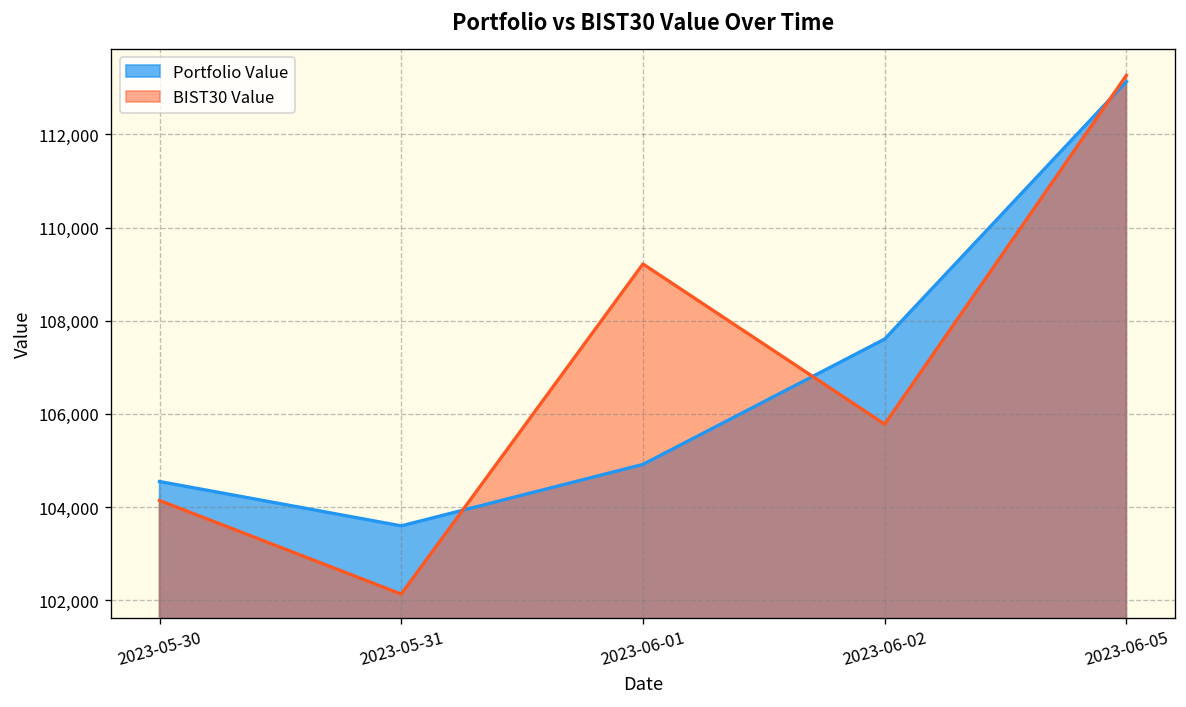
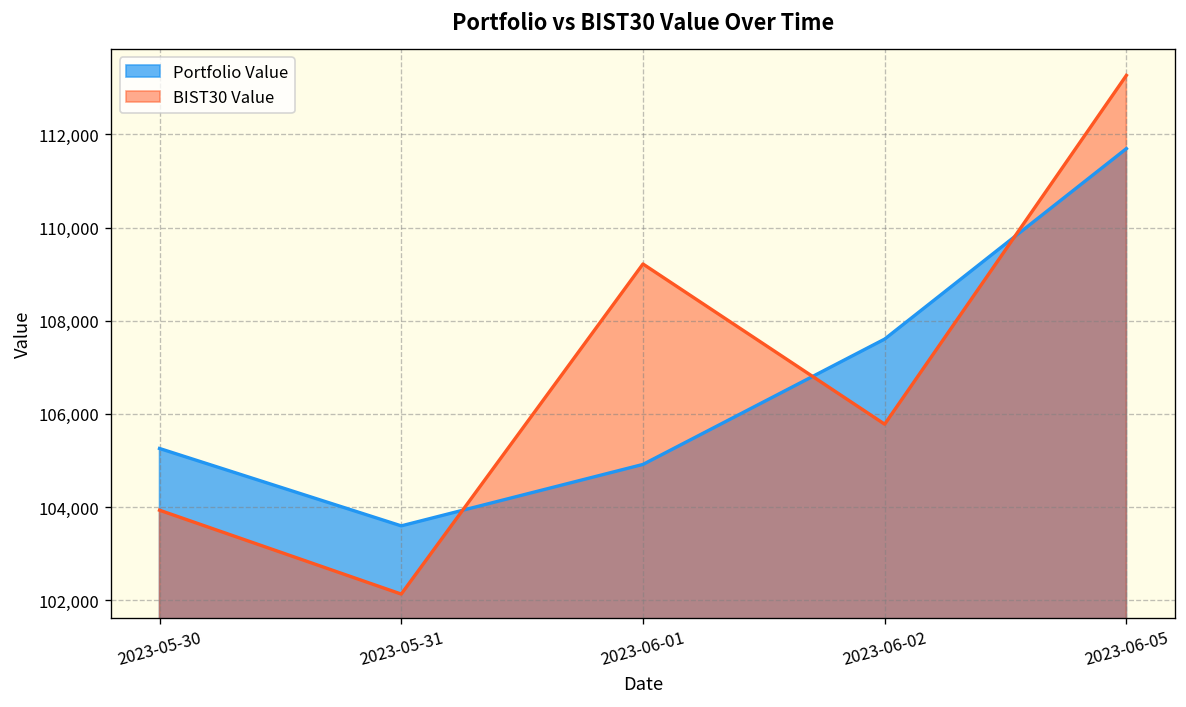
  {
    "Portfolio Value": {
-     "2023-05-30": "104,500",
+     "2023-05-30": "105,300",
      "2023-05-31": "103,600",
      "2023-06-01": "104,900",
      "2023-06-02": "107,600",
-     "2023-06-05": "113,100"
+     "2023-06-05": "111,700"
    },
    "BIST30 Value": {
-     "2023-05-30": "104,100",
+     "2023-05-30": "103,900",
      "2023-05-31": "102,100",
      "2023-06-01": "109,200",
      "2023-06-02": "105,800",
      "2023-06-05": "113,300"
    }
  }
